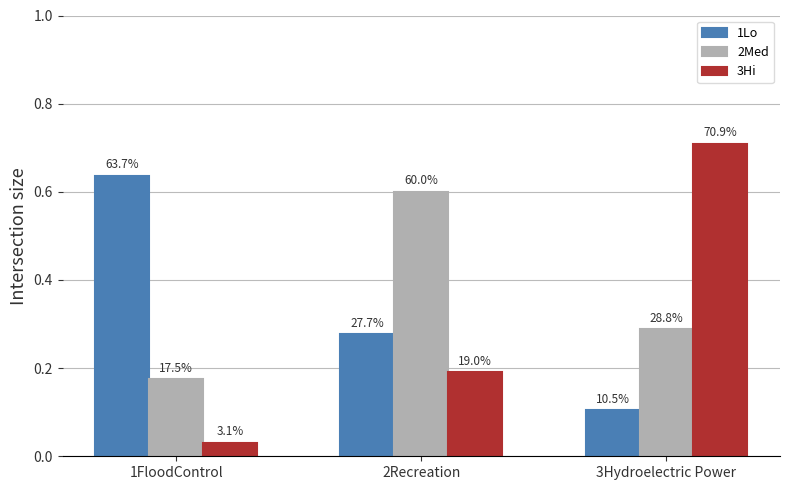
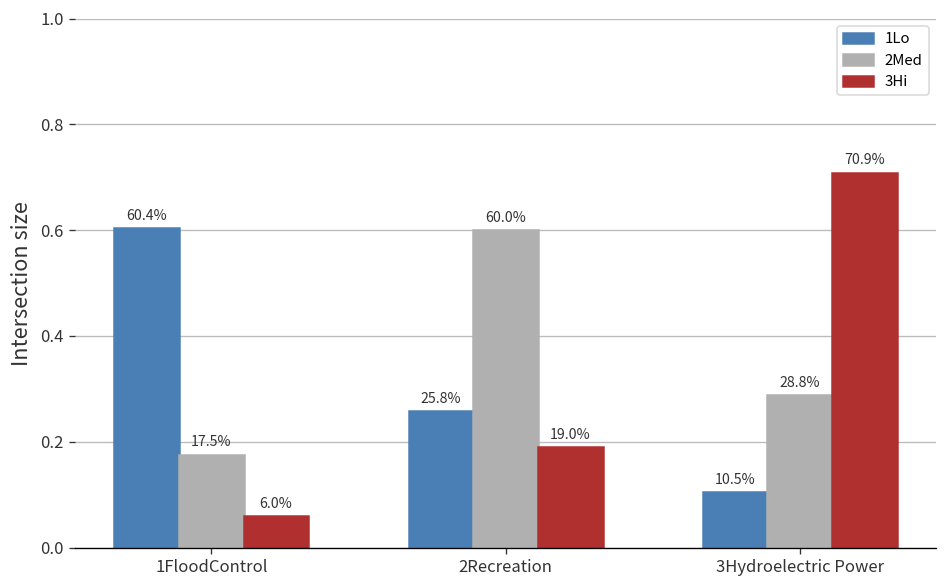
  {
    "1Lo": {
-     "1FloodControl": "63.7%",
-     "2Recreation": "27.7%",
+     "1FloodControl": "60.4%",
+     "2Recreation": "25.8%",
      "3Hydroelectric Power": "10.5%"
    },
    "2Med": {
      "1FloodControl": "17.5%",
      "2Recreation": "60.0%",
      "3Hydroelectric Power": "28.8%"
    },
    "3Hi": {
-     "1FloodControl": "3.1%",
+     "1FloodControl": "6.0%",
      "2Recreation": "19.0%",
      "3Hydroelectric Power": "70.9%"
    }
  }
